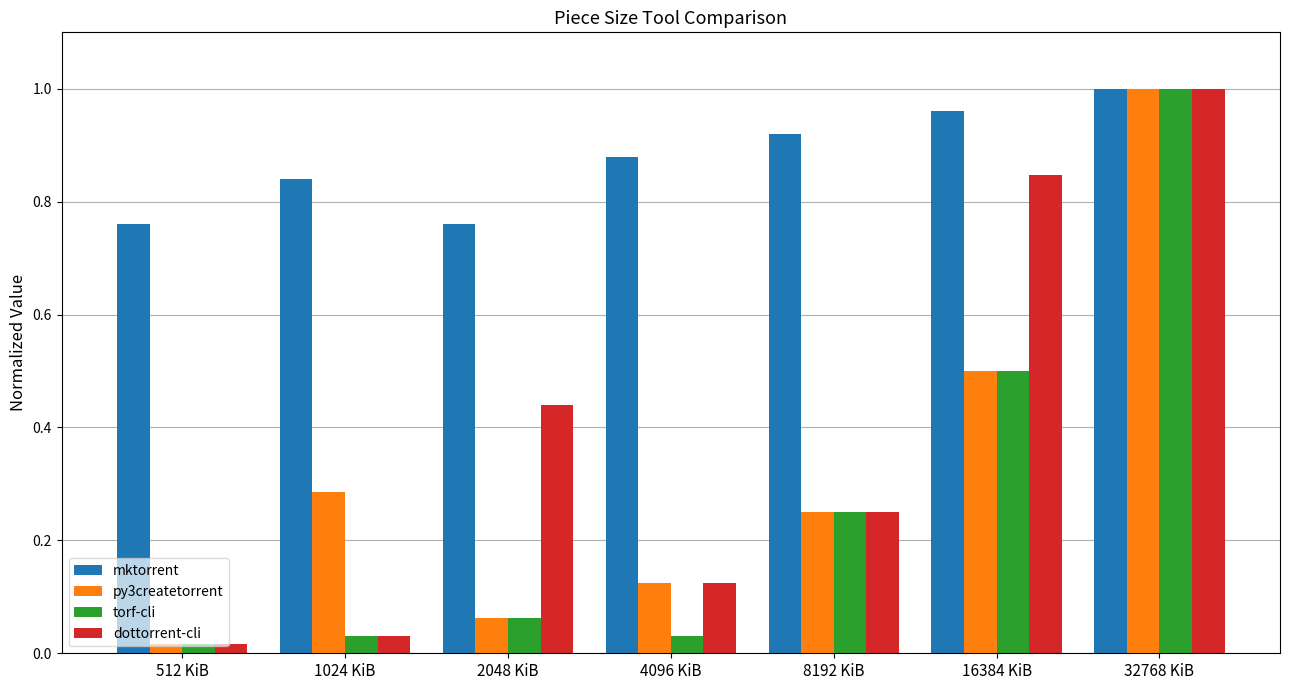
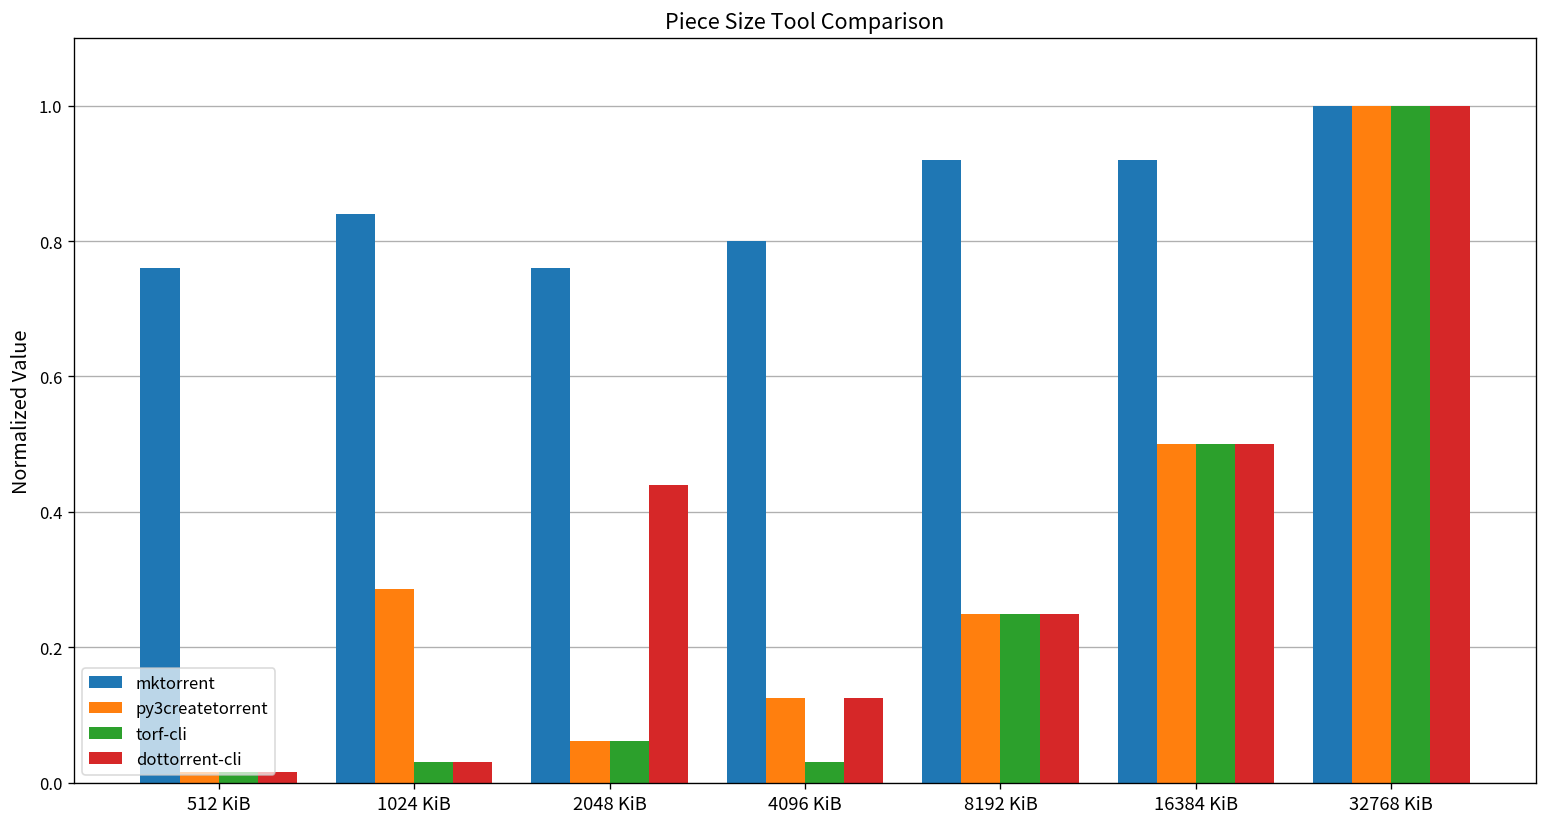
  {
    "mktorrent": {
      "512 KiB": 0.76,
      "1024 KiB": 0.84,
      "2048 KiB": 0.76,
-     "4096 KiB": 0.88,
+     "4096 KiB": 0.80,
      "8192 KiB": 0.92,
-     "16384 KiB": 0.96,
+     "16384 KiB": 0.92,
      "32768 KiB": 1.00
    },
    "py3createtorrent": {
      "1024 KiB": 0.29,
      "2048 KiB": 0.06,
      "4096 KiB": 0.13,
      "8192 KiB": 0.25,
      "16384 KiB": 0.50,
      "32768 KiB": 1.00
    },
    "torf-cli": {
      "1024 KiB": 0.03,
      "2048 KiB": 0.06,
      "4096 KiB": 0.03,
      "8192 KiB": 0.25,
      "16384 KiB": 0.50,
      "32768 KiB": 1.00
    },
    "dottorrent-cli": {
      "512 KiB": 0.02,
      "1024 KiB": 0.03,
      "2048 KiB": 0.44,
      "4096 KiB": 0.13,
      "8192 KiB": 0.25,
-     "16384 KiB": 0.85,
+     "16384 KiB": 0.50,
      "32768 KiB": 1.00
    }
  }
